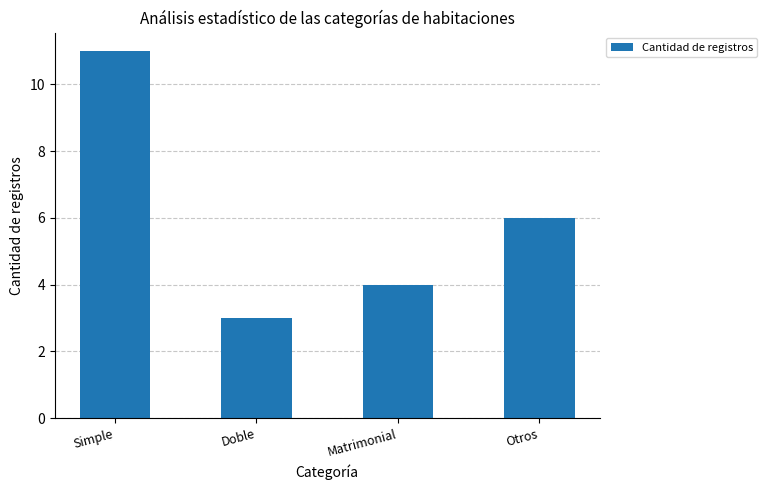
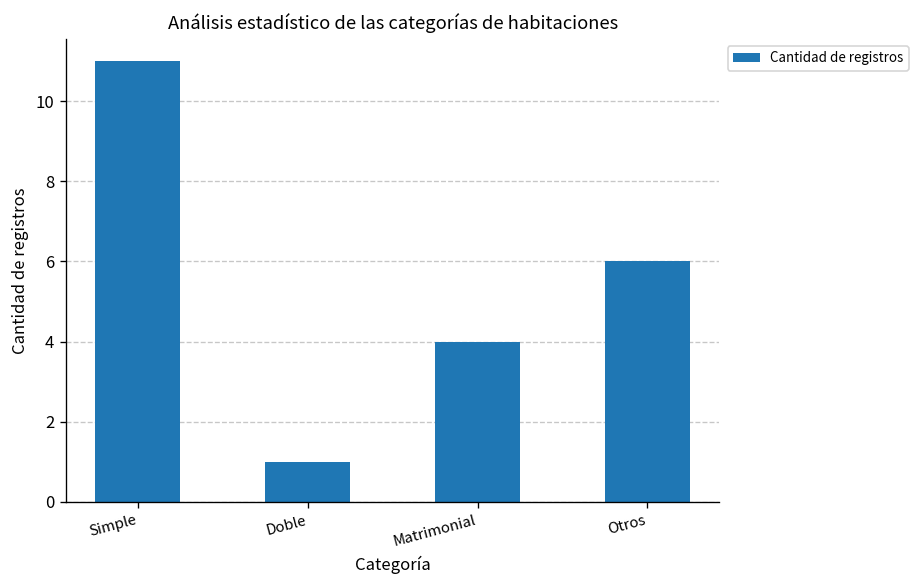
  {
    "Simple": 11,
-   "Doble": 3,
+   "Doble": 1,
    "Matrimonial": 4,
    "Otros": 6
  }
